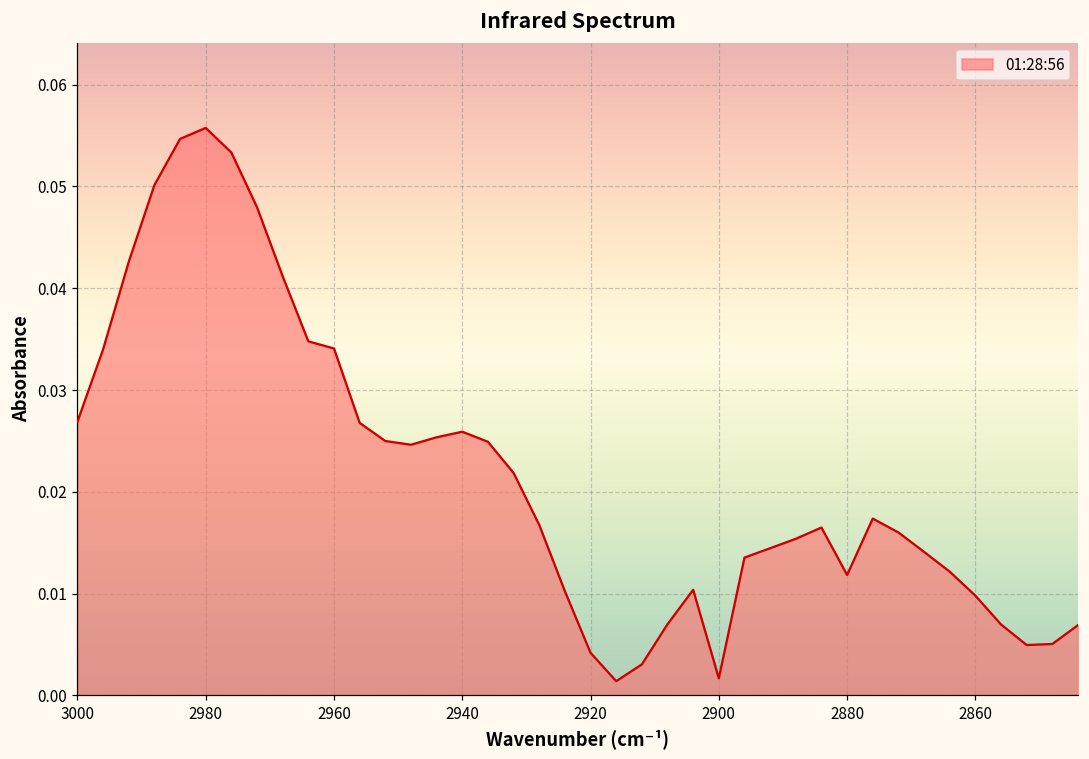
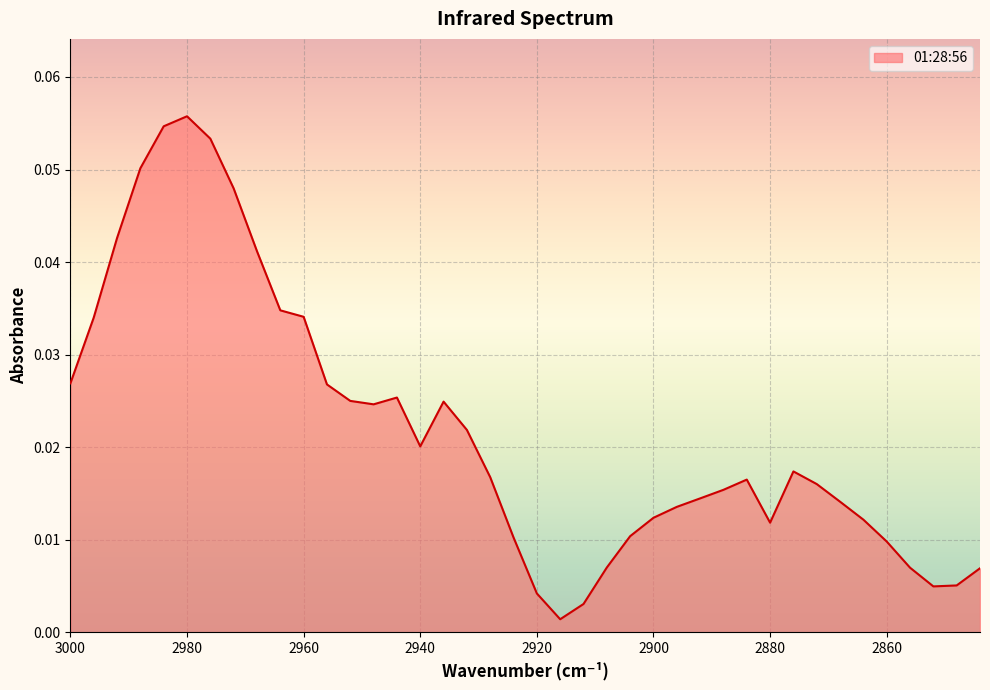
  {
    "3000": 0.027,
    "2980": 0.056,
    "2960": 0.034,
-   "2940": 0.026,
+   "2940": 0.020,
    "2920": 0.004,
-   "2900": 0.002,
+   "2900": 0.012,
    "2880": 0.012,
    "2860": 0.010
  }
